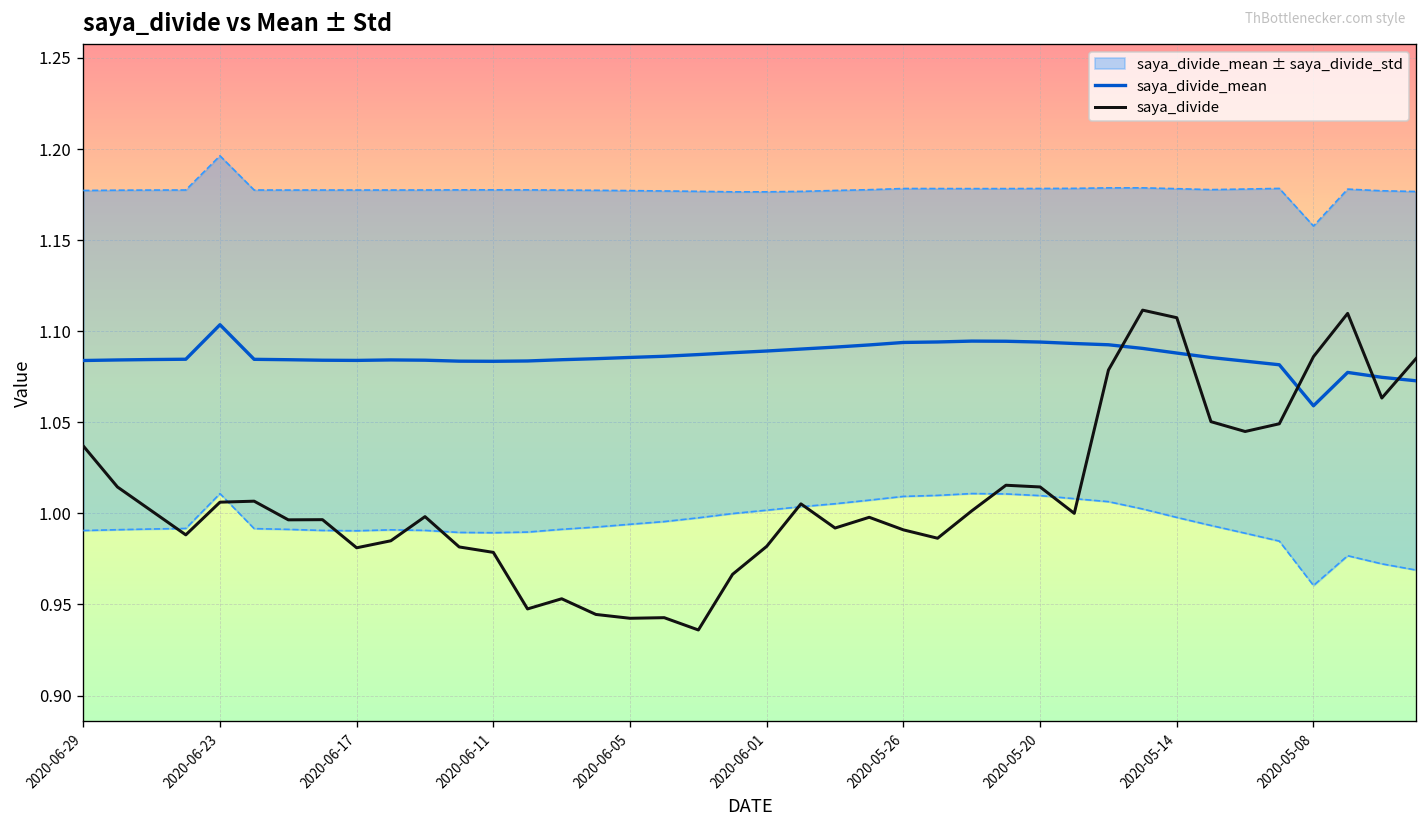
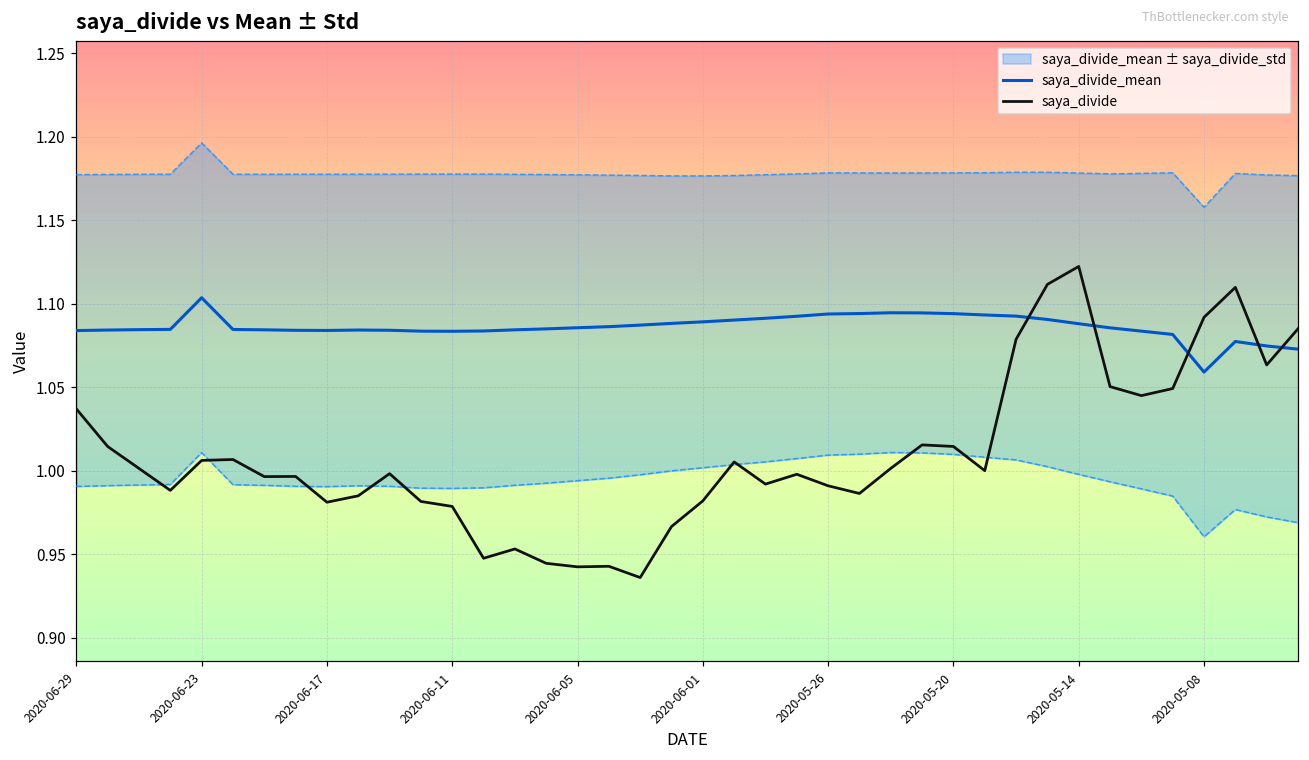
  {
    "saya_divide_mean": {
      "2020-06-29": 1.084,
      "2020-06-23": 1.104,
      "2020-06-17": 1.084,
      "2020-06-11": 1.083,
      "2020-06-05": 1.086,
      "2020-06-01": 1.089,
      "2020-05-26": 1.094,
      "2020-05-20": 1.094,
      "2020-05-14": 1.088,
      "2020-05-08": 1.059
    },
    "saya_divide": {
      "2020-06-29": 1.037,
      "2020-06-23": 1.006,
      "2020-06-17": 0.981,
      "2020-06-11": 0.979,
      "2020-06-05": 0.942,
      "2020-06-01": 0.982,
      "2020-05-26": 0.991,
      "2020-05-20": 1.014,
-     "2020-05-14": 1.107,
-     "2020-05-08": 1.086
+     "2020-05-14": 1.122,
+     "2020-05-08": 1.092
    }
  }
